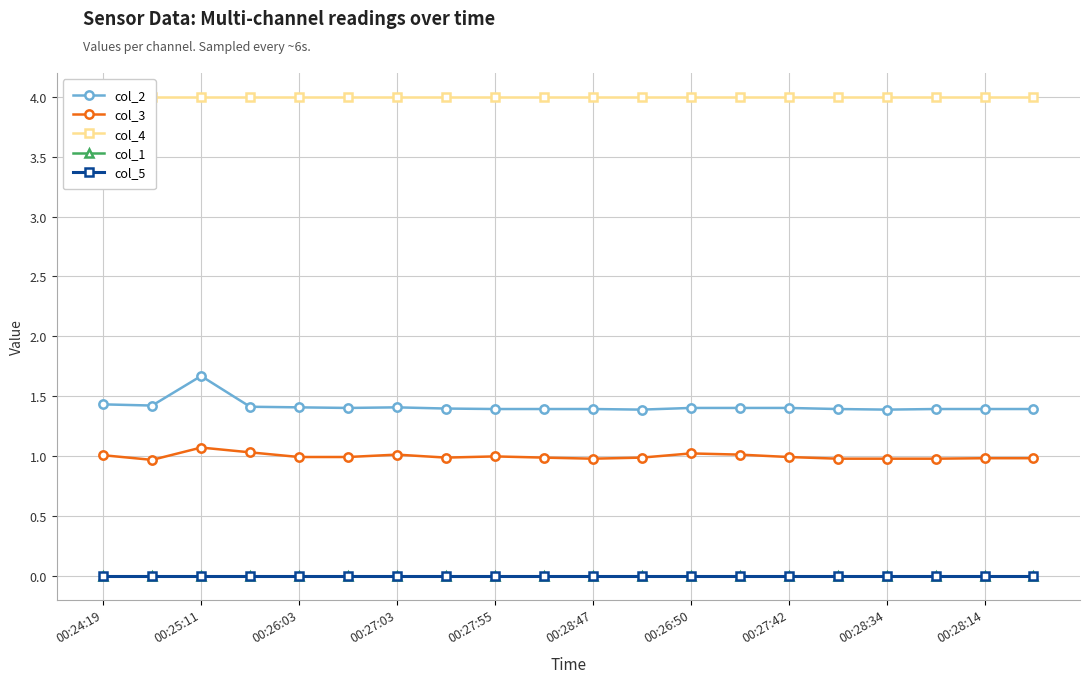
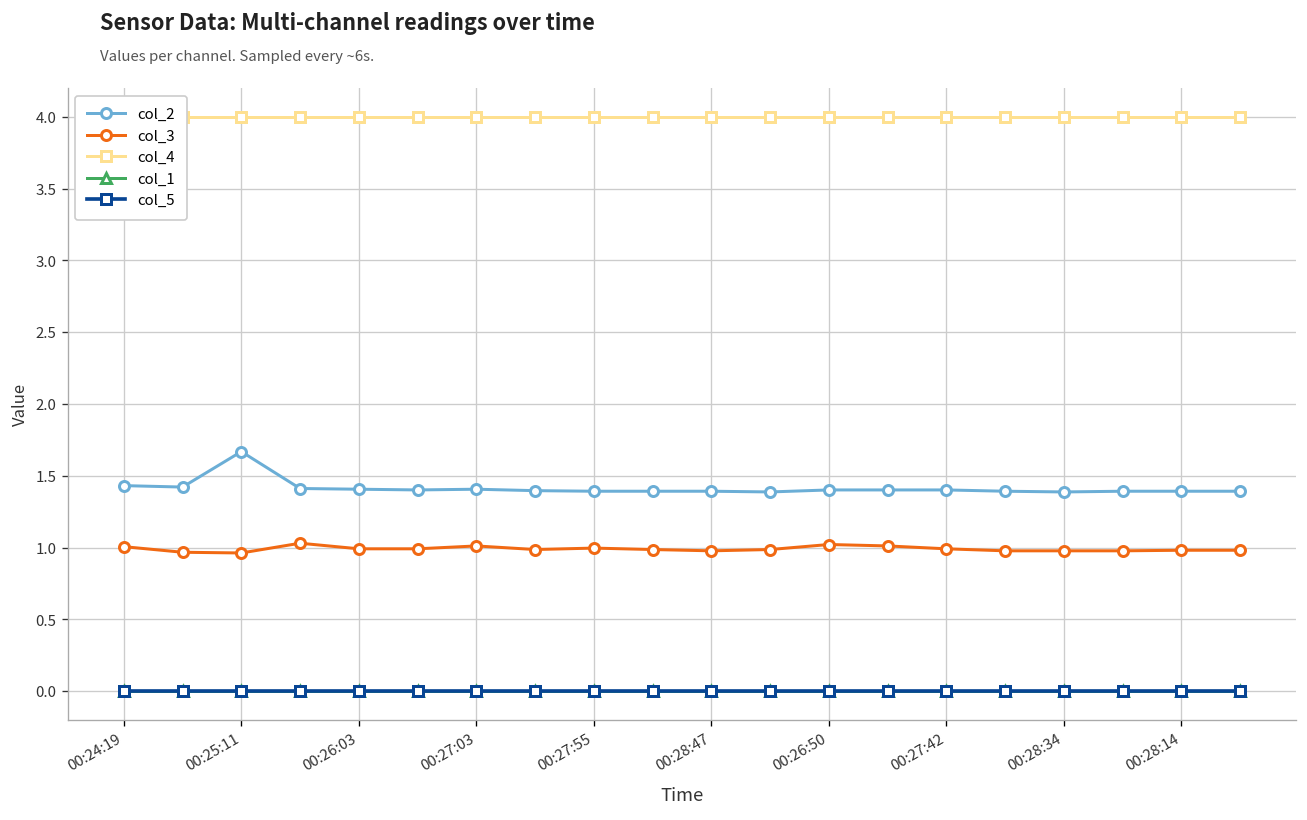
  {
    "col_2": {
      "00:24:19": 1.43,
      "00:25:11": 1.67,
      "00:26:03": 1.41,
      "00:27:03": 1.41,
      "00:27:55": 1.39,
      "00:28:47": 1.39,
      "00:26:50": 1.40,
      "00:27:42": 1.40,
      "00:28:34": 1.39,
      "00:28:14": 1.39
    },
    "col_3": {
      "00:24:19": 1.01,
-     "00:25:11": 1.07,
+     "00:25:11": 0.96,
      "00:26:03": 0.99,
      "00:27:03": 1.01,
      "00:27:55": 1.00,
      "00:28:47": 0.98,
      "00:26:50": 1.02,
      "00:27:42": 0.99,
      "00:28:34": 0.98,
      "00:28:14": 0.98
    },
    "col_4": {
      "00:25:11": 4.00,
      "00:26:03": 4.00,
      "00:27:03": 4.00,
      "00:27:55": 4.00,
      "00:28:47": 4.00,
      "00:26:50": 4.00,
      "00:27:42": 4.00,
      "00:28:34": 4.00,
      "00:28:14": 4.00
    },
    "col_5": {
      "00:24:19": 0.00,
      "00:25:11": 0.00,
      "00:26:03": 0.00,
      "00:27:03": 0.00,
      "00:27:55": 0.00,
      "00:28:47": 0.00,
      "00:26:50": 0.00,
      "00:27:42": 0.00,
      "00:28:34": 0.00,
      "00:28:14": 0.00
    }
  }
